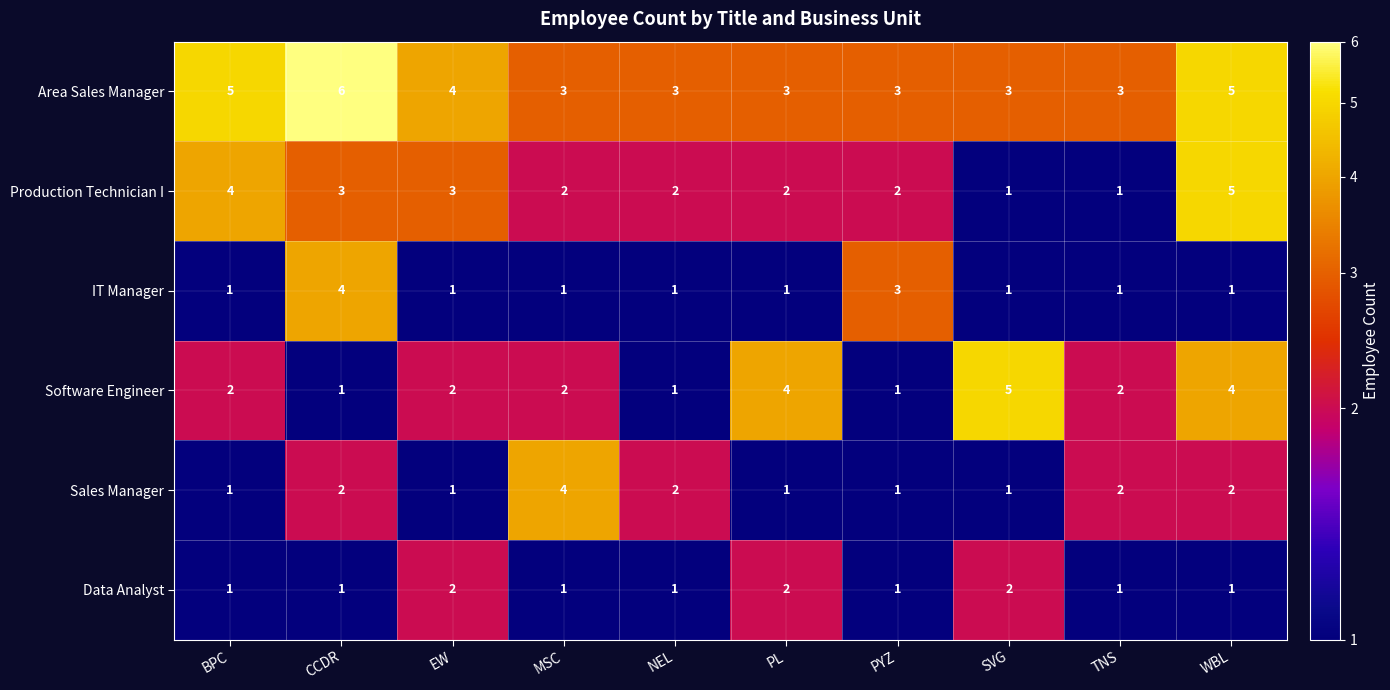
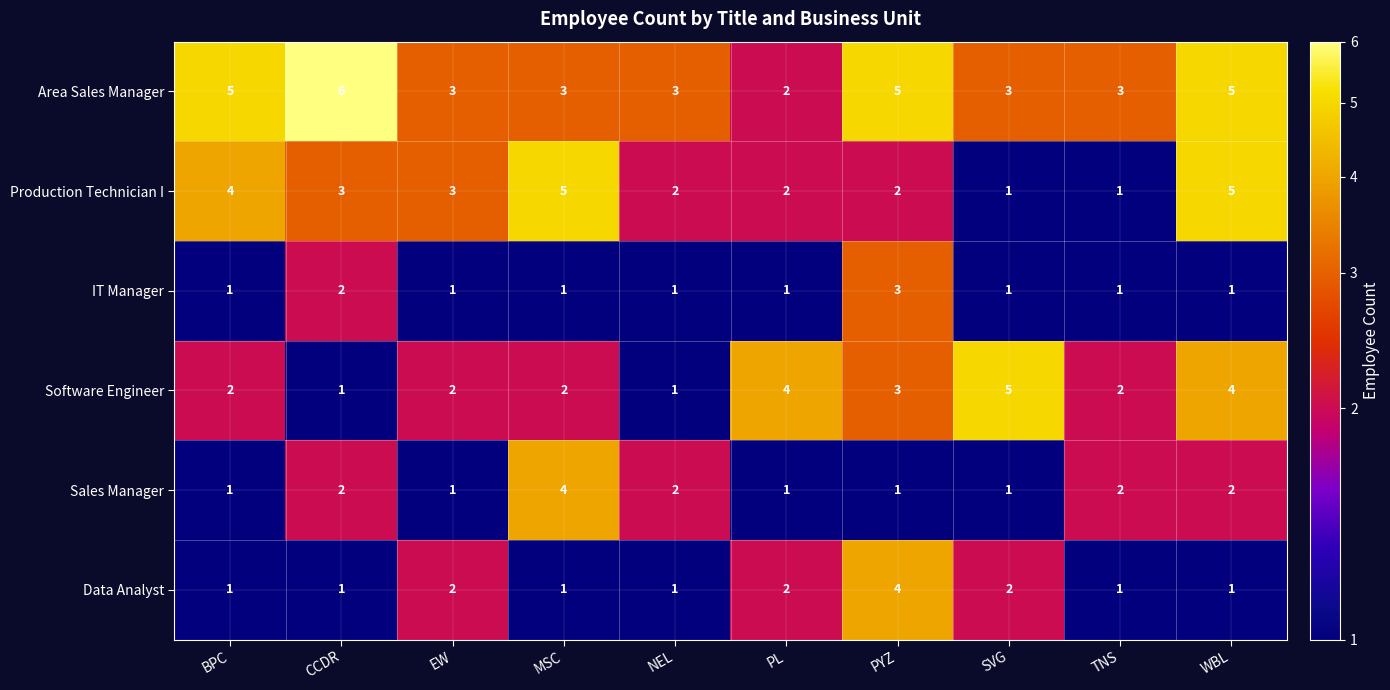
  {
    "Area Sales Manager": {
      "BPC": 5,
      "CCDR": 6,
-     "EW": 4,
+     "EW": 3,
      "MSC": 3,
      "NEL": 3,
-     "PL": 3,
-     "PYZ": 3,
+     "PL": 2,
+     "PYZ": 5,
      "SVG": 3,
      "TNS": 3,
      "WBL": 5
    },
    "Production Technician I": {
      "BPC": 4,
      "CCDR": 3,
      "EW": 3,
-     "MSC": 2,
+     "MSC": 5,
      "NEL": 2,
      "PL": 2,
      "PYZ": 2,
      "SVG": 1,
      "TNS": 1,
      "WBL": 5
    },
    "IT Manager": {
      "BPC": 1,
-     "CCDR": 4,
+     "CCDR": 2,
      "EW": 1,
      "MSC": 1,
      "NEL": 1,
      "PL": 1,
      "PYZ": 3,
      "SVG": 1,
      "TNS": 1,
      "WBL": 1
    },
    "Software Engineer": {
      "BPC": 2,
      "CCDR": 1,
      "EW": 2,
      "MSC": 2,
      "NEL": 1,
      "PL": 4,
-     "PYZ": 1,
+     "PYZ": 3,
      "SVG": 5,
      "TNS": 2,
      "WBL": 4
    },
    "Sales Manager": {
      "BPC": 1,
      "CCDR": 2,
      "EW": 1,
      "MSC": 4,
      "NEL": 2,
      "PL": 1,
      "PYZ": 1,
      "SVG": 1,
      "TNS": 2,
      "WBL": 2
    },
    "Data Analyst": {
      "BPC": 1,
      "CCDR": 1,
      "EW": 2,
      "MSC": 1,
      "NEL": 1,
      "PL": 2,
-     "PYZ": 1,
+     "PYZ": 4,
      "SVG": 2,
      "TNS": 1,
      "WBL": 1
    }
  }
